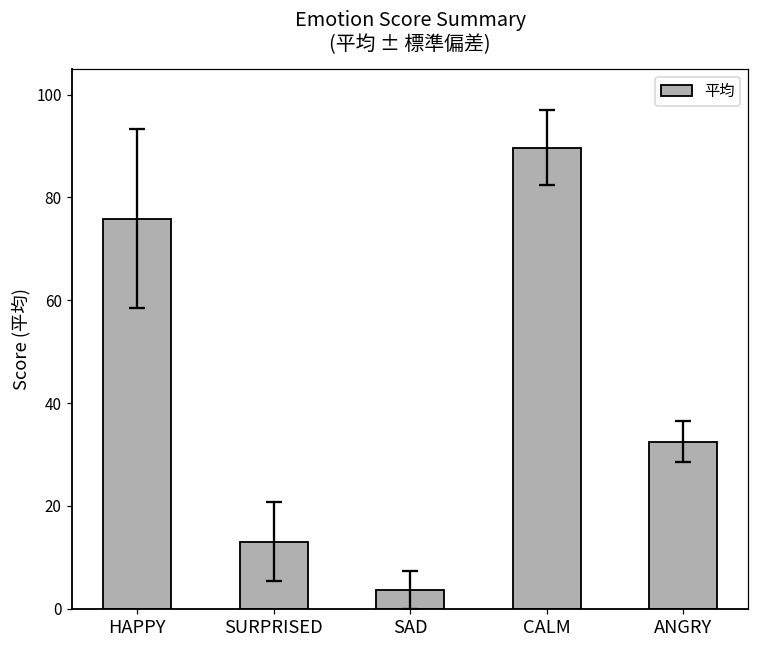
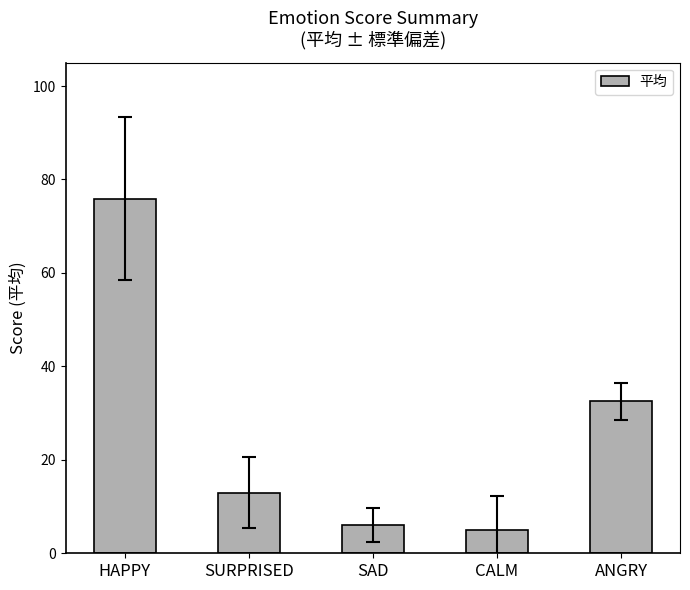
  {
    "平均": {
      "HAPPY": 76,
      "SURPRISED": 13,
-     "SAD": 4,
-     "CALM": 90,
+     "SAD": 6,
+     "CALM": 5,
      "ANGRY": 32
    }
  }
